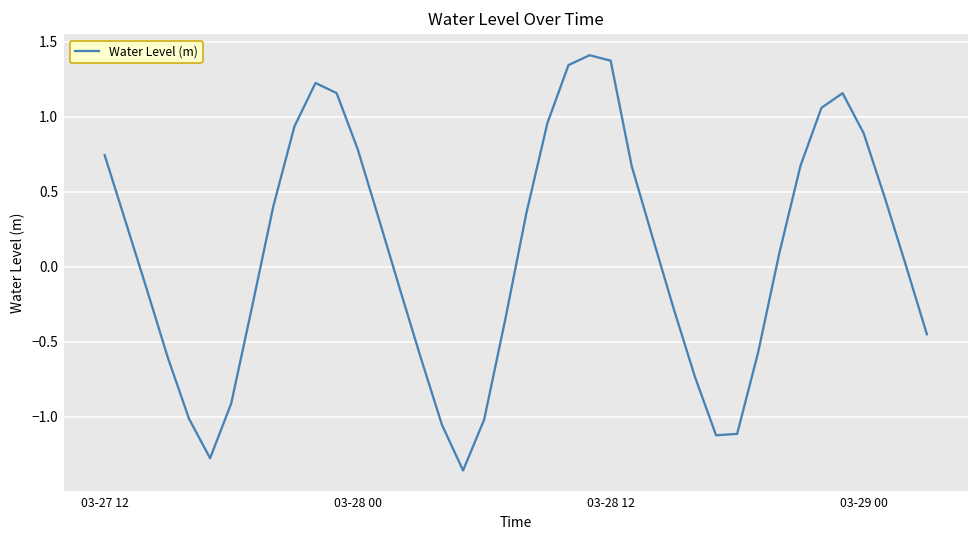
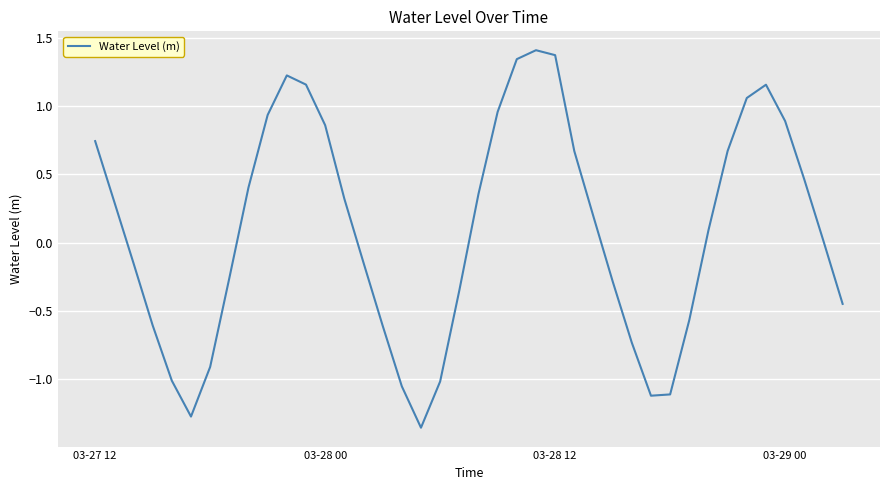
  {
    "03-27 12": 0.74,
-   "03-28 00": 0.78,
+   "03-28 00": 0.86,
    "03-28 12": 1.37,
    "03-29 00": 0.89
  }
